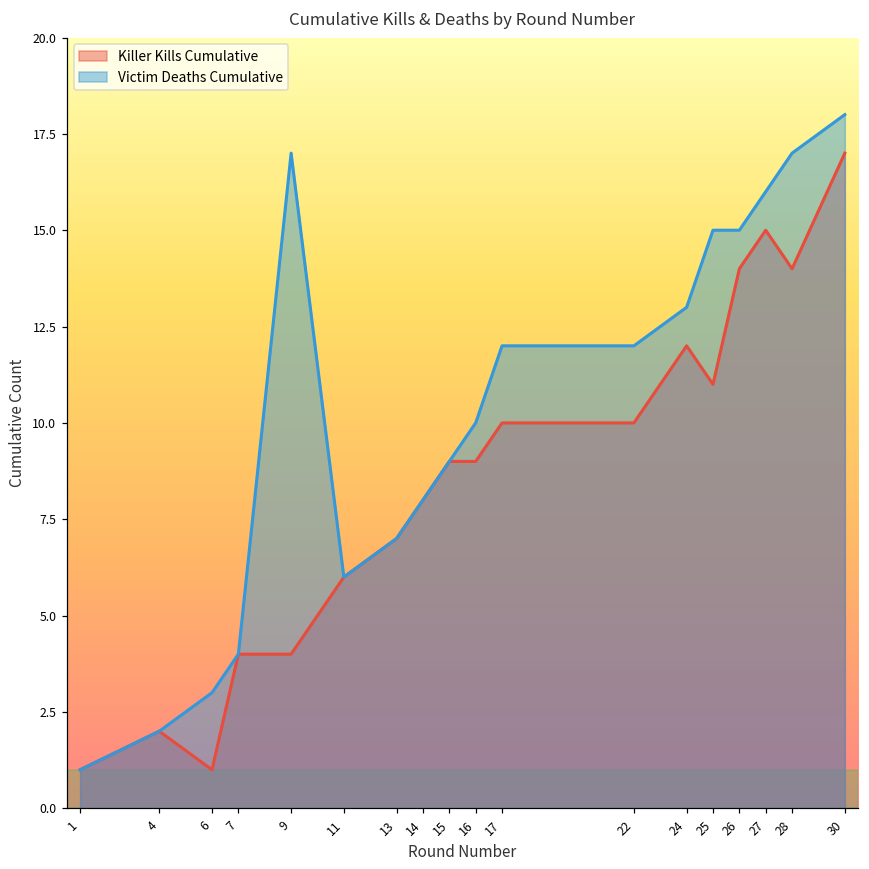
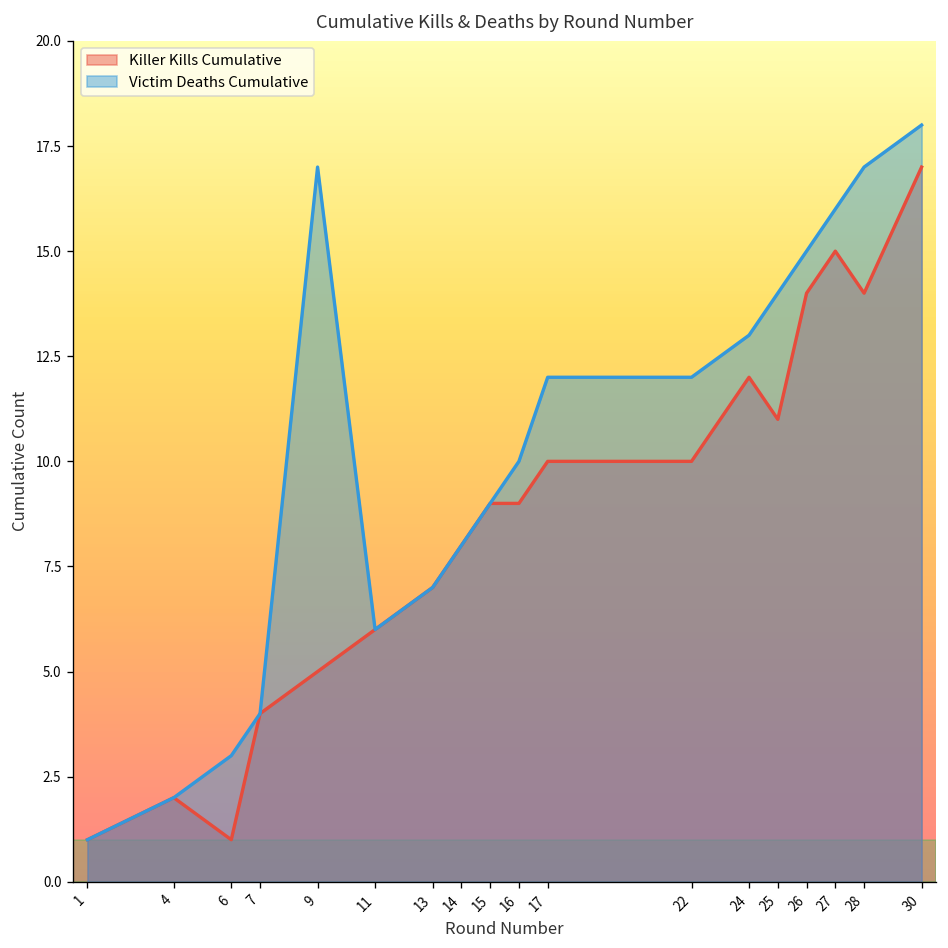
  {
    "Killer Kills Cumulative": {
      "6": 1,
-     "9": 4,
+     "9": 5,
      "16": 9,
      "17": 10,
      "22": 10,
      "24": 12,
      "25": 11,
      "26": 14,
      "27": 15,
      "28": 14,
      "30": 17
    },
    "Victim Deaths Cumulative": {
      "6": 3,
      "9": 17,
      "16": 10,
      "17": 12,
      "22": 12,
      "24": 13,
-     "25": 15,
+     "25": 14,
      "26": 15,
      "27": 16,
      "28": 17,
      "30": 18
    }
  }
